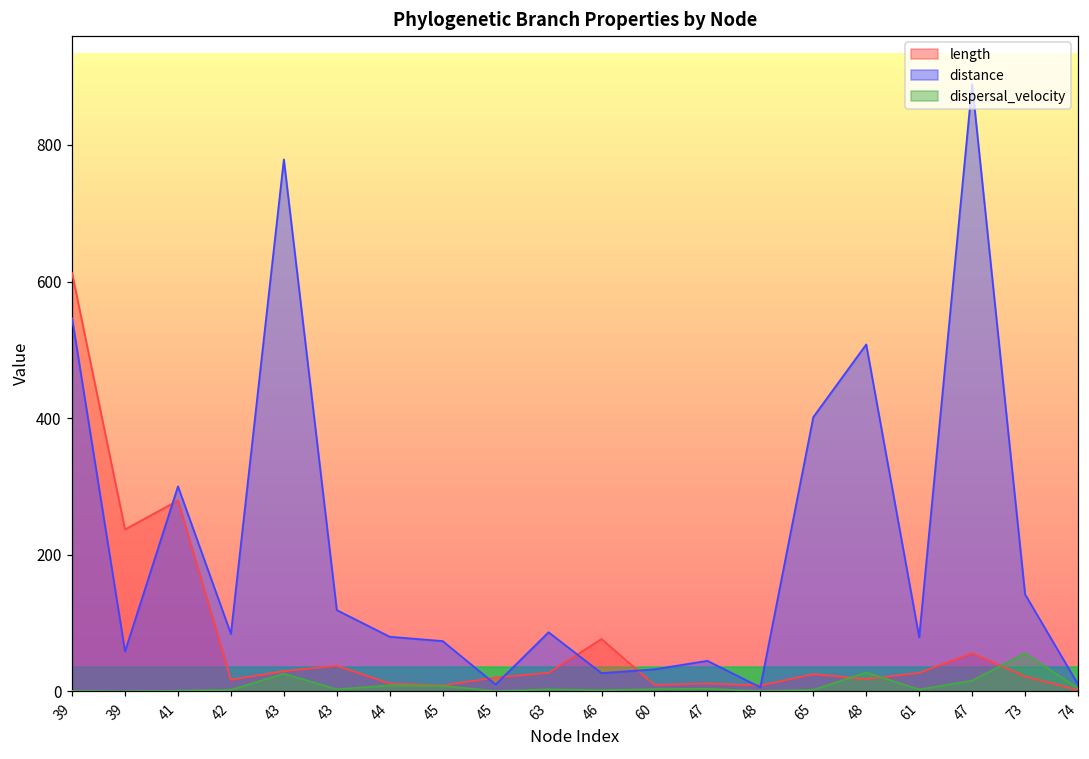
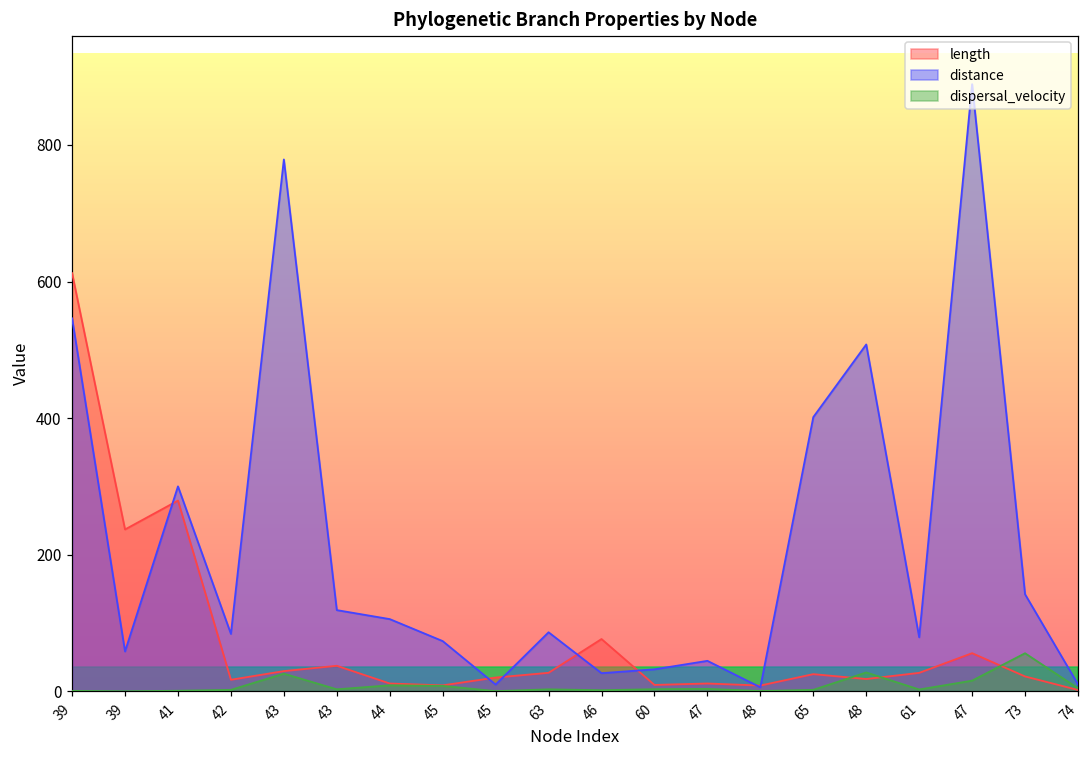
  {
    "length": {
      "41": 280,
      "46": 80
    },
    "distance": {
      "41": 300,
      "42": 80,
-     "44": 80,
+     "44": 110,
      "63": 90,
      "65": 400,
      "61": 80,
      "73": 140
    },
    "dispersal_velocity": {
      "73": 60
    }
  }
